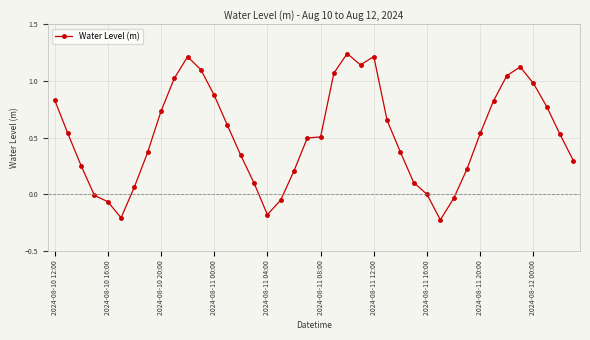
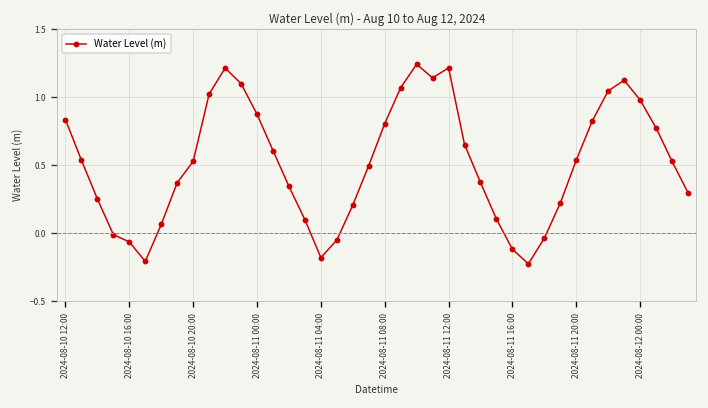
  {
    "2024-08-10 12:00": 0.83,
    "2024-08-10 16:00": -0.07,
-   "2024-08-10 20:00": 0.73,
+   "2024-08-10 20:00": 0.53,
    "2024-08-11 00:00": 0.87,
    "2024-08-11 04:00": -0.18,
-   "2024-08-11 08:00": 0.51,
+   "2024-08-11 08:00": 0.80,
    "2024-08-11 12:00": 1.22,
-   "2024-08-11 16:00": 0.00,
+   "2024-08-11 16:00": -0.12,
    "2024-08-11 20:00": 0.54,
    "2024-08-12 00:00": 0.98
  }
